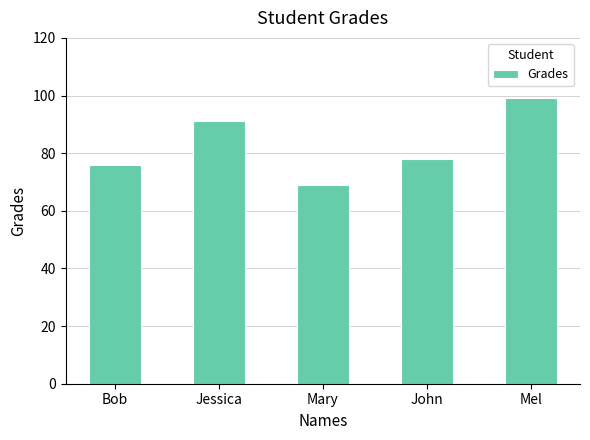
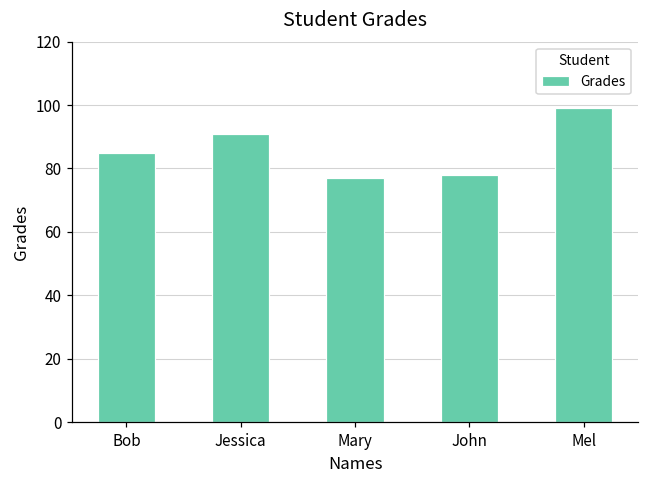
  {
-   "Bob": 76,
+   "Bob": 85,
    "Jessica": 91,
-   "Mary": 69,
+   "Mary": 77,
    "John": 78,
    "Mel": 99
  }
